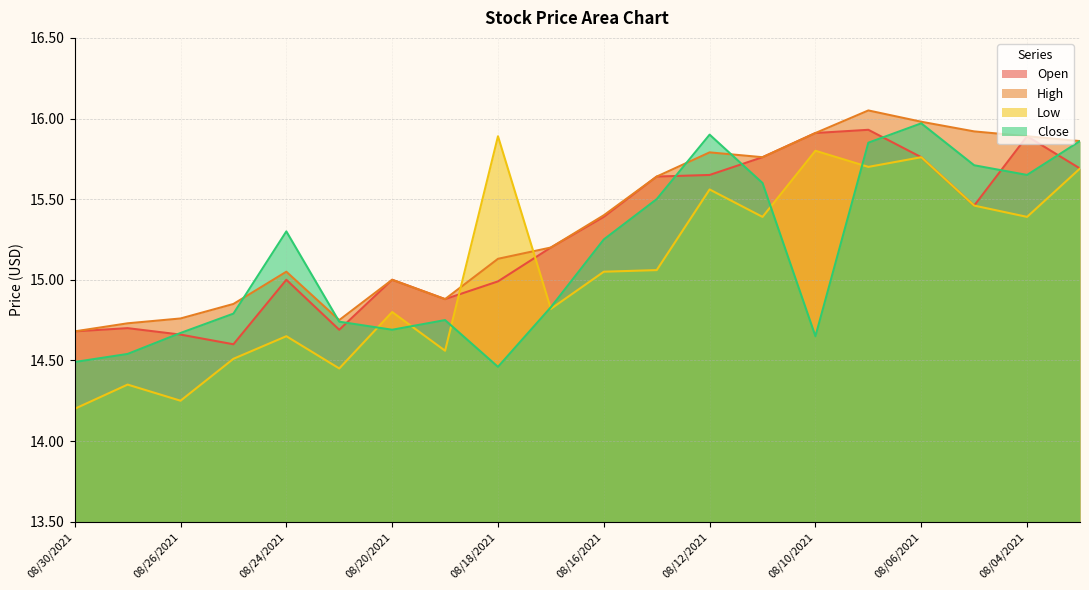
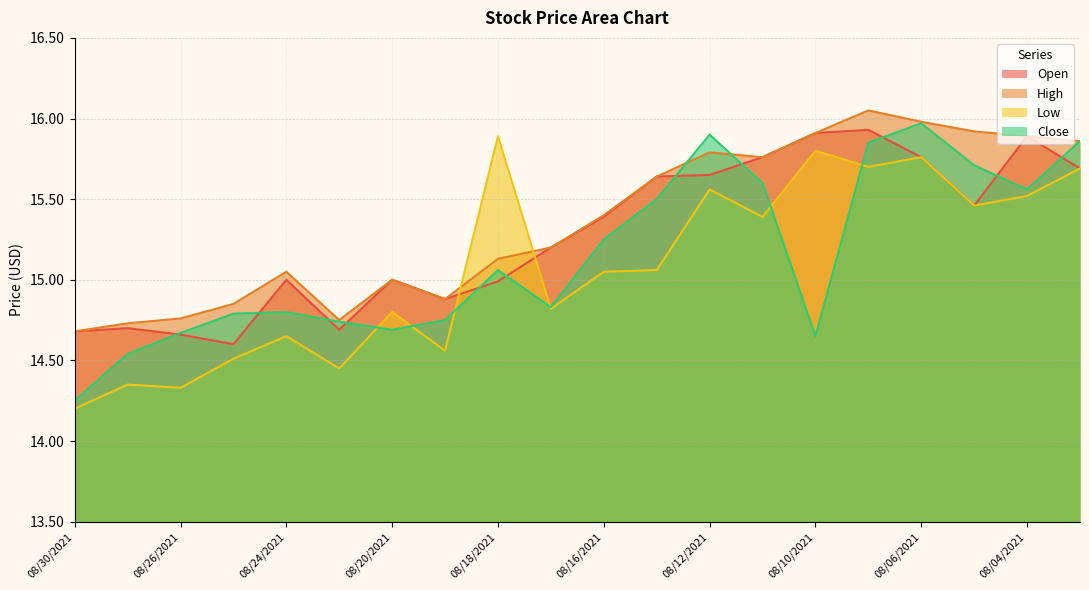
  {
    "Low": {
      "08/30/2021": 14.20,
-     "08/26/2021": 14.25,
+     "08/26/2021": 14.33,
      "08/24/2021": 14.65,
      "08/20/2021": 14.80,
      "08/18/2021": 15.89,
      "08/16/2021": 15.05,
      "08/12/2021": 15.56,
      "08/10/2021": 15.80,
-     "08/04/2021": 15.39
+     "08/04/2021": 15.52
    },
    "Close": {
-     "08/30/2021": 14.49,
-     "08/24/2021": 15.3,
+     "08/30/2021": 14.25,
+     "08/24/2021": 14.8,
      "08/20/2021": 14.69,
-     "08/18/2021": 14.46,
+     "08/18/2021": 15.06,
      "08/16/2021": 15.25,
      "08/12/2021": 15.90,
      "08/10/2021": 14.65,
-     "08/04/2021": 15.65
+     "08/04/2021": 15.56
    }
  }
